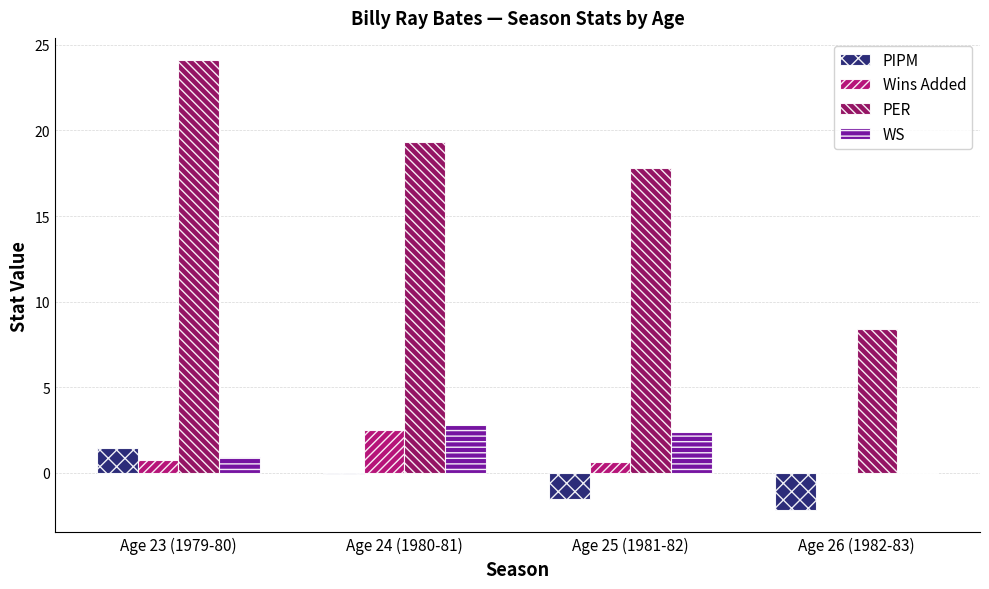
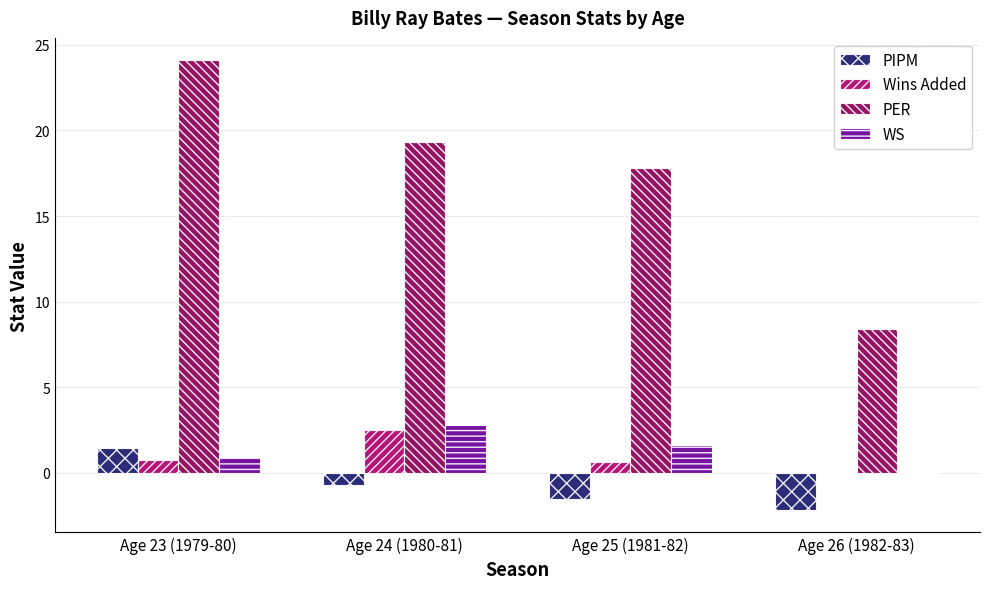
  {
    "PIPM": {
      "Age 23 (1979-80)": 1.5,
-     "Age 24 (1980-81)": -0.1,
+     "Age 24 (1980-81)": -0.8,
      "Age 25 (1981-82)": -1.5,
      "Age 26 (1982-83)": -2.2
    },
    "WS": {
      "Age 23 (1979-80)": 0.9,
      "Age 24 (1980-81)": 2.8,
-     "Age 25 (1981-82)": 2.4,
+     "Age 25 (1981-82)": 1.6,
      "Age 26 (1982-83)": 0.0
    }
  }
